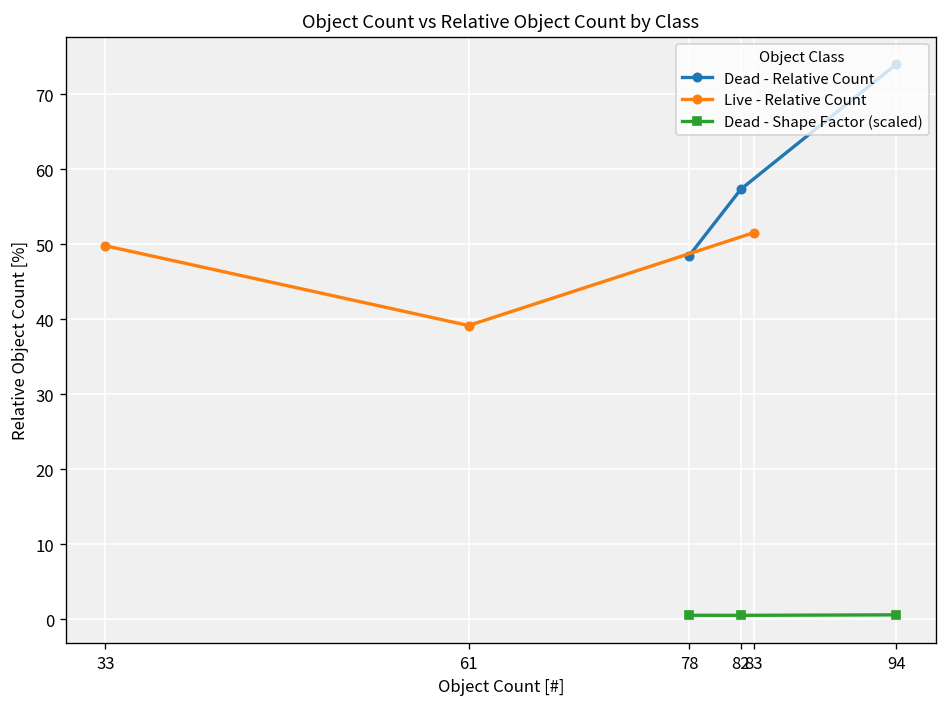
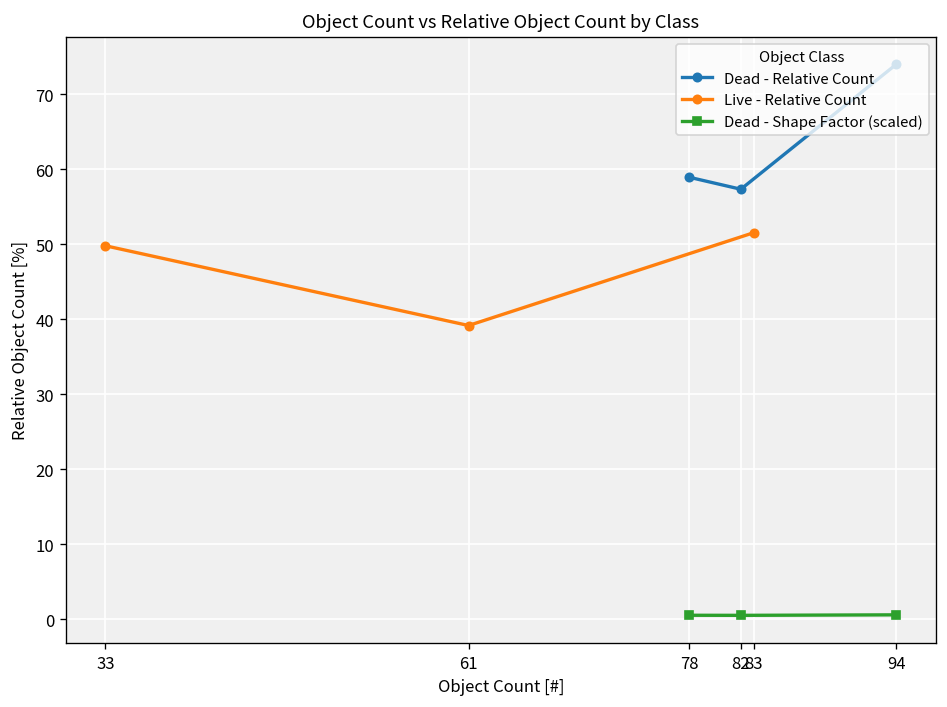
  {
    "Dead - Relative Count": {
-     "78": 48
+     "78": 59
    },
    "Live - Relative Count": {
      "33": 50,
      "61": 39
    },
    "Dead - Shape Factor (scaled)": {
      "78": 1,
      "94": 1
    }
  }
